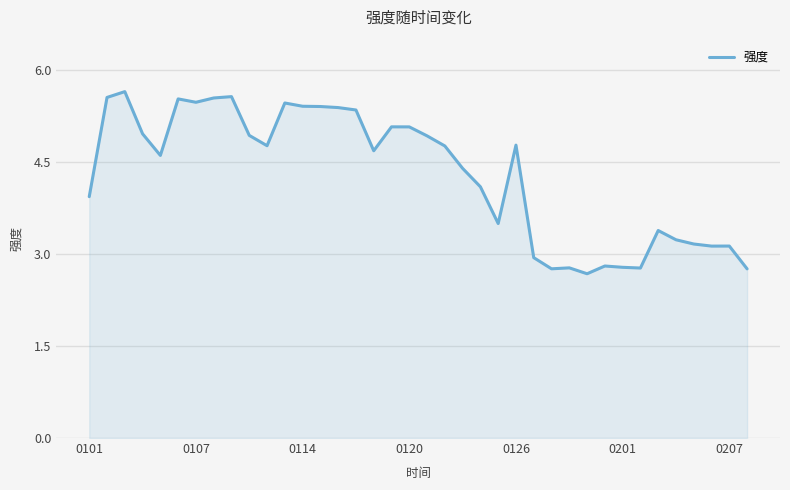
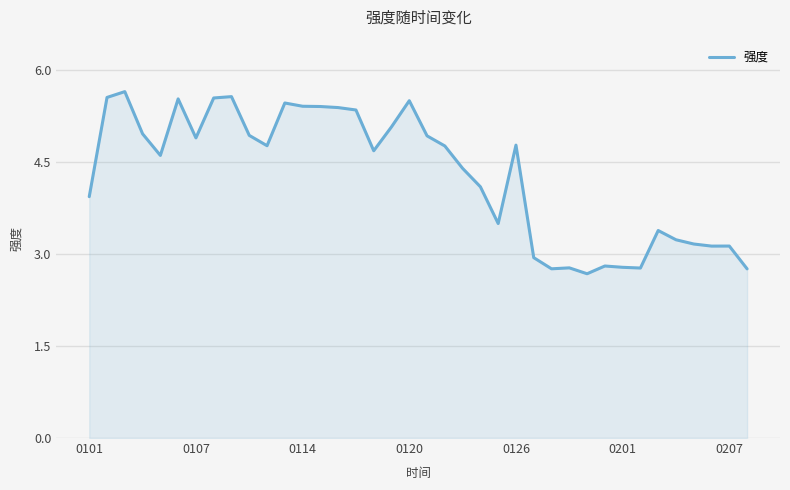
  {
    "0101": 3.9,
-   "0107": 5.5,
+   "0107": 4.9,
    "0114": 5.4,
-   "0120": 5.1,
+   "0120": 5.5,
    "0126": 4.8,
    "0201": 2.8,
    "0207": 3.1
  }
